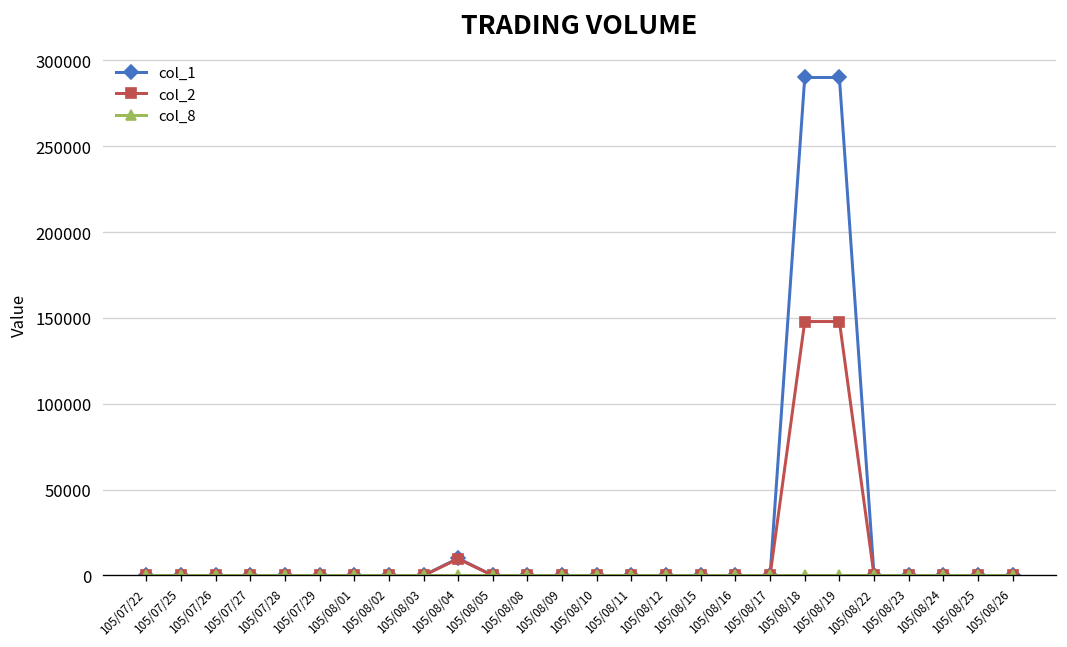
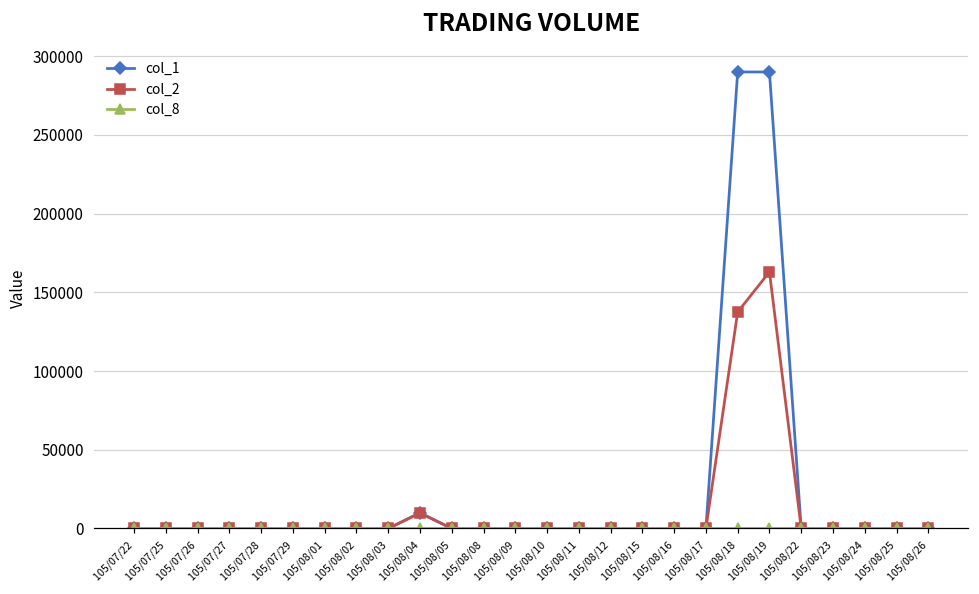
  {
    "col_1": {
      "105/08/18": 290000,
      "105/08/19": 290000
    },
    "col_2": {
-     "105/08/18": 148000,
-     "105/08/19": 148000
+     "105/08/18": 137000,
+     "105/08/19": 163000
    },
    "col_8": {
      "105/08/04": 0,
      "105/08/18": 0,
      "105/08/19": 0
    }
  }
